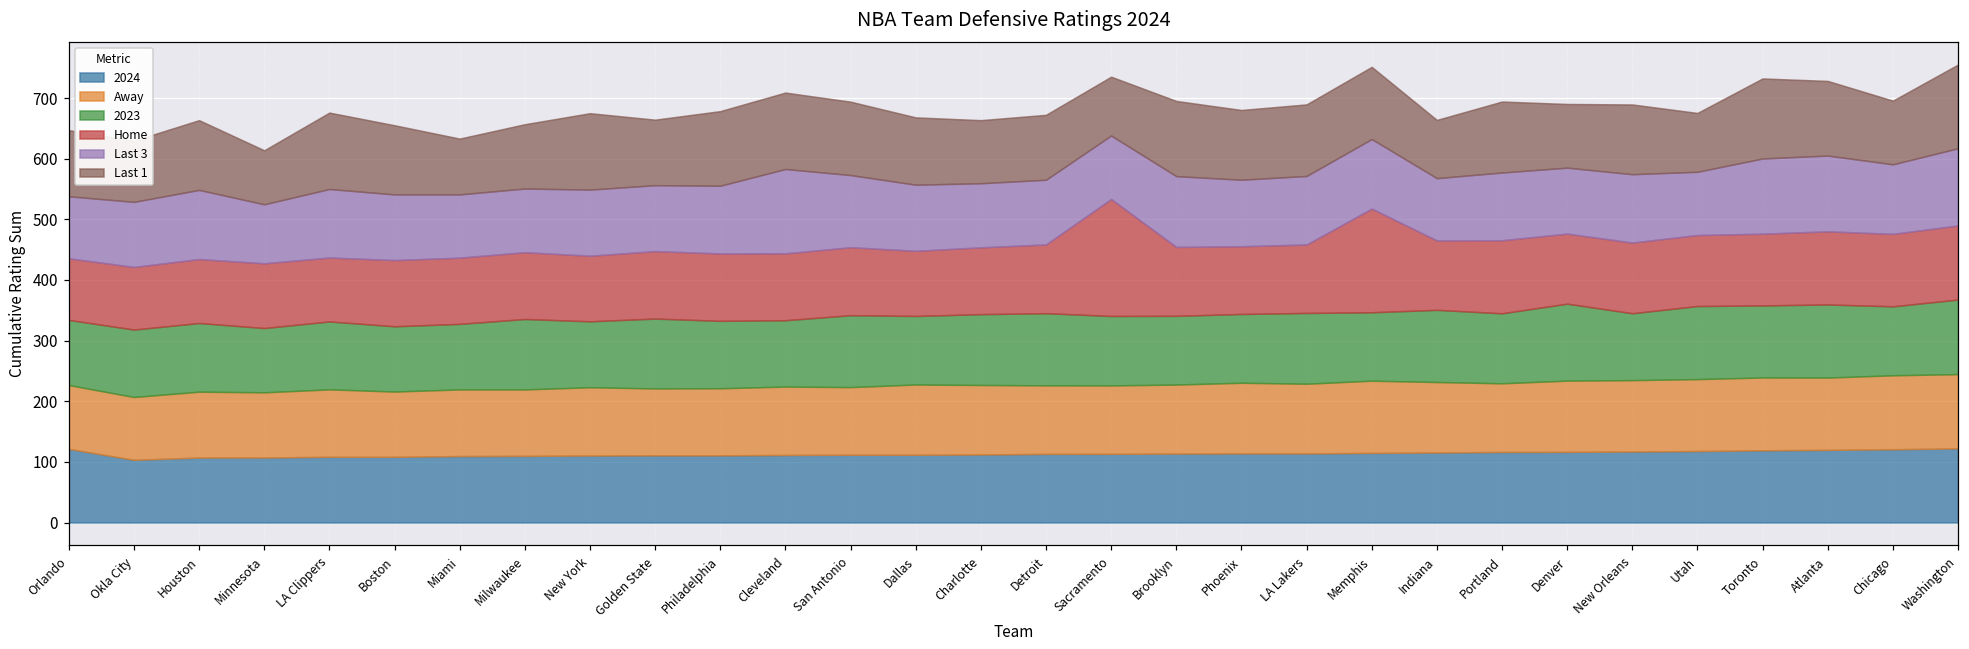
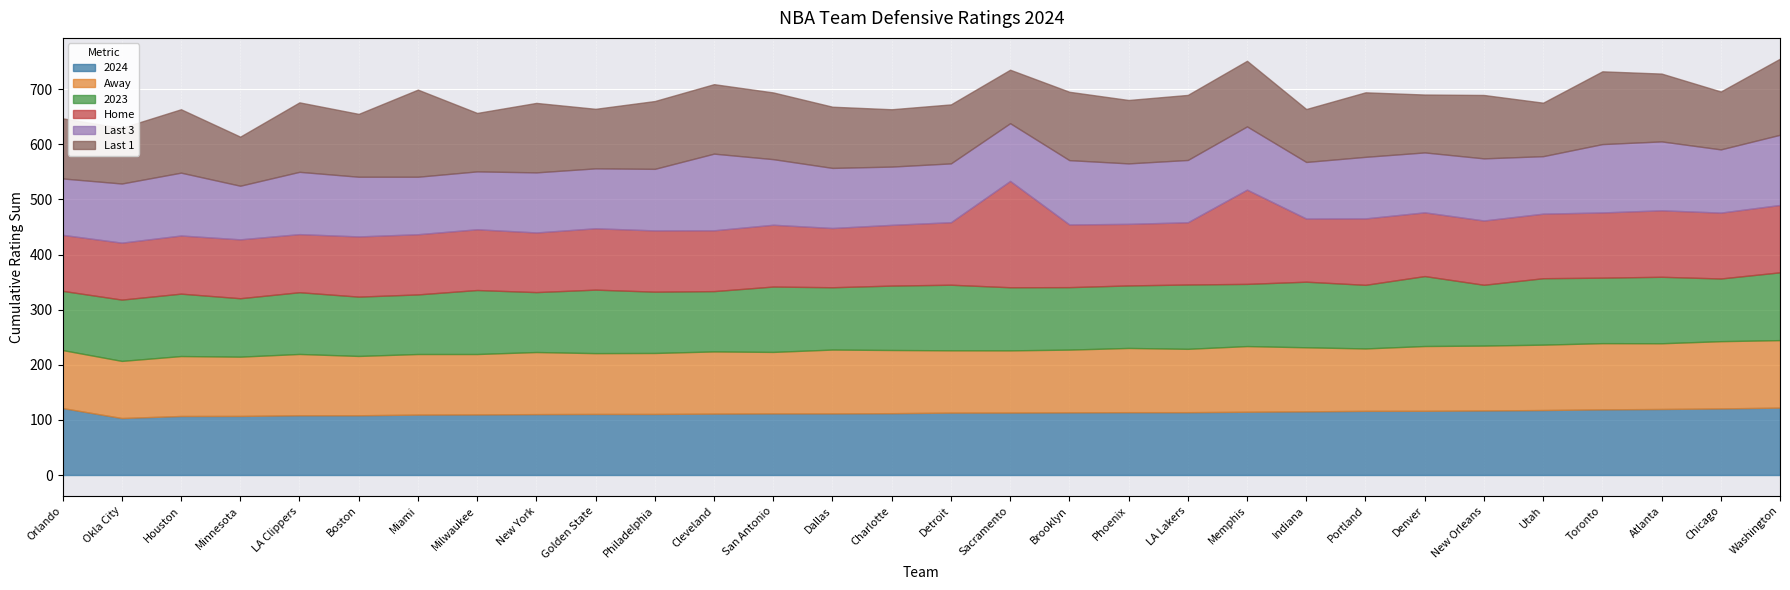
  {
    "2024": {
      "Orlando": 120,
      "Okla City": 100,
      "Houston": 110,
      "Minnesota": 110,
      "LA Clippers": 110,
      "Boston": 110,
      "Miami": 110,
      "Milwaukee": 110,
      "New York": 110,
      "Golden State": 110,
      "Philadelphia": 110,
      "Cleveland": 110,
      "San Antonio": 110,
      "Dallas": 110,
      "Charlotte": 110,
      "Detroit": 110,
      "Sacramento": 110,
      "Brooklyn": 110,
      "Phoenix": 110,
      "LA Lakers": 110,
      "Memphis": 110,
      "Indiana": 120,
      "Portland": 120,
      "Denver": 120,
      "New Orleans": 120,
      "Utah": 120,
      "Toronto": 120,
      "Atlanta": 120,
      "Chicago": 120,
      "Washington": 120
    },
    "Away": {
      "Orlando": 110,
      "Okla City": 100,
      "Houston": 110,
      "Minnesota": 110,
      "LA Clippers": 110,
      "Boston": 110,
      "Miami": 110,
      "Milwaukee": 110,
      "New York": 110,
      "Golden State": 110,
      "Philadelphia": 110,
      "Cleveland": 110,
      "San Antonio": 110,
      "Dallas": 120,
      "Charlotte": 110,
      "Detroit": 110,
      "Sacramento": 110,
      "Brooklyn": 110,
      "Phoenix": 120,
      "LA Lakers": 110,
      "Memphis": 120,
      "Indiana": 120,
      "Portland": 110,
      "Denver": 120,
      "New Orleans": 120,
      "Utah": 120,
      "Toronto": 120,
      "Atlanta": 120,
      "Chicago": 120,
      "Washington": 120
    },
    "2023": {
      "Orlando": 110,
      "Okla City": 110,
      "Houston": 110,
      "Minnesota": 110,
      "LA Clippers": 110,
      "Boston": 110,
      "Miami": 110,
      "Milwaukee": 120,
      "New York": 110,
      "Golden State": 120,
      "Philadelphia": 110,
      "Cleveland": 110,
      "San Antonio": 120,
      "Dallas": 110,
      "Charlotte": 120,
      "Detroit": 120,
      "Sacramento": 110,
      "Brooklyn": 110,
      "Phoenix": 110,
      "LA Lakers": 120,
      "Memphis": 110,
      "Indiana": 120,
      "Portland": 120,
      "Denver": 130,
      "New Orleans": 110,
      "Utah": 120,
      "Toronto": 120,
      "Atlanta": 120,
      "Chicago": 110,
      "Washington": 120
    },
    "Home": {
      "Orlando": 100,
      "Okla City": 100,
      "Houston": 110,
      "Minnesota": 110,
      "LA Clippers": 110,
      "Boston": 110,
      "Miami": 110,
      "Milwaukee": 110,
      "New York": 110,
      "Golden State": 110,
      "Philadelphia": 110,
      "Cleveland": 110,
      "San Antonio": 110,
      "Dallas": 110,
      "Charlotte": 110,
      "Detroit": 110,
      "Sacramento": 190,
      "Brooklyn": 110,
      "Phoenix": 110,
      "LA Lakers": 110,
      "Memphis": 170,
      "Indiana": 110,
      "Portland": 120,
      "Denver": 120,
      "New Orleans": 120,
      "Utah": 120,
      "Toronto": 120,
      "Atlanta": 120,
      "Chicago": 120,
      "Washington": 120
    },
    "Last 3": {
      "Orlando": 100,
      "Okla City": 110,
      "Houston": 110,
      "Minnesota": 100,
      "LA Clippers": 110,
      "Boston": 110,
      "Miami": 100,
      "Milwaukee": 100,
      "New York": 110,
      "Golden State": 110,
      "Philadelphia": 110,
      "Cleveland": 140,
      "San Antonio": 120,
      "Dallas": 110,
      "Charlotte": 110,
      "Detroit": 110,
      "Sacramento": 100,
      "Brooklyn": 120,
      "Phoenix": 110,
      "LA Lakers": 110,
      "Memphis": 110,
      "Indiana": 100,
      "Portland": 110,
      "Denver": 110,
      "New Orleans": 110,
      "Utah": 100,
      "Toronto": 120,
      "Atlanta": 130,
      "Chicago": 110,
      "Washington": 130
    },
    "Last 1": {
      "Orlando": 110,
      "Houston": 120,
      "Minnesota": 90,
      "LA Clippers": 130,
      "Boston": 110,
-     "Miami": 90,
+     "Miami": 160,
      "Milwaukee": 110,
      "New York": 130,
      "Golden State": 110,
      "Philadelphia": 120,
      "Cleveland": 130,
      "San Antonio": 120,
      "Dallas": 110,
      "Charlotte": 100,
      "Detroit": 110,
      "Sacramento": 100,
      "Brooklyn": 120,
      "Phoenix": 120,
      "LA Lakers": 120,
      "Memphis": 120,
      "Indiana": 100,
      "Portland": 120,
      "Denver": 110,
      "New Orleans": 120,
      "Utah": 100,
      "Toronto": 130,
      "Atlanta": 120,
      "Chicago": 110,
      "Washington": 140
    }
  }
